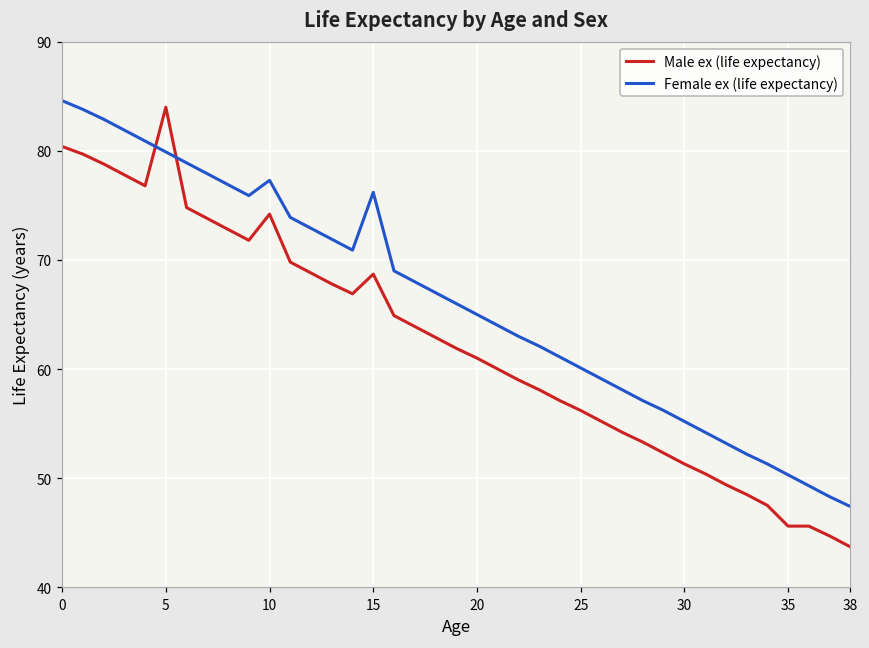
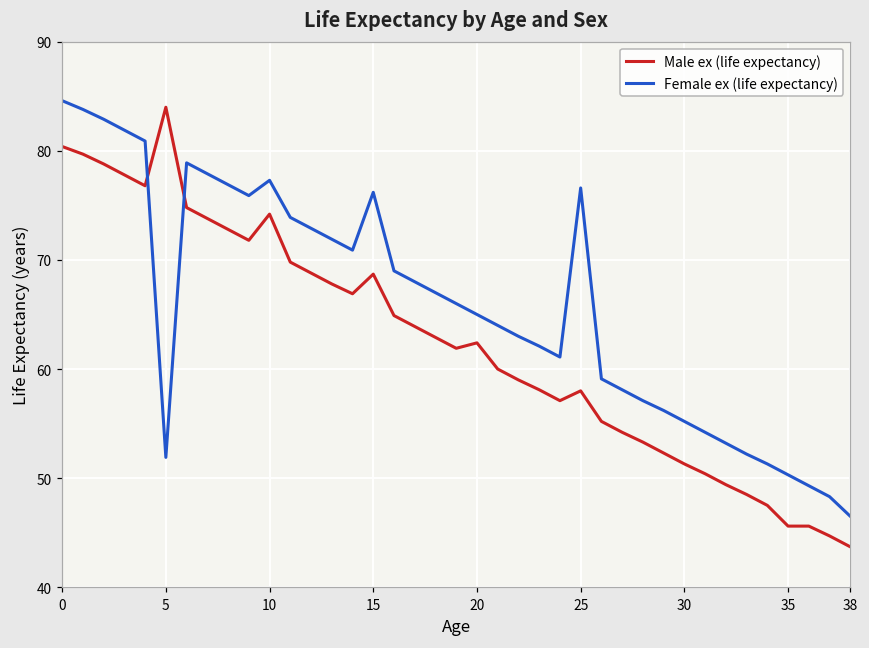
  {
    "Male ex (life expectancy)": {
      "0": 80,
      "5": 84,
      "10": 74,
      "15": 69,
-     "20": 61,
-     "25": 56,
+     "20": 62,
+     "25": 58,
      "30": 51,
      "35": 46,
      "38": 44
    },
    "Female ex (life expectancy)": {
      "0": 85,
-     "5": 80,
+     "5": 52,
      "10": 77,
      "15": 76,
      "20": 65,
-     "25": 60,
+     "25": 77,
      "30": 55,
      "35": 50,
-     "38": 47.4
+     "38": 46.5
    }
  }
